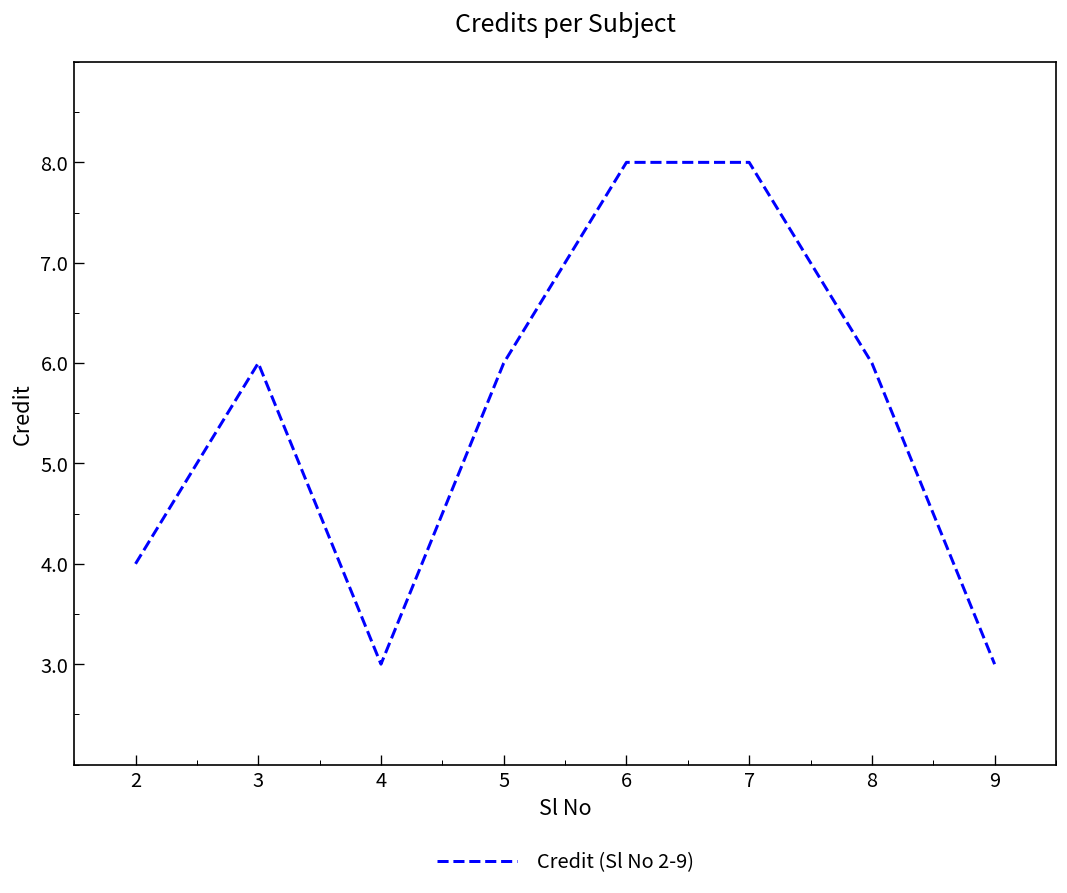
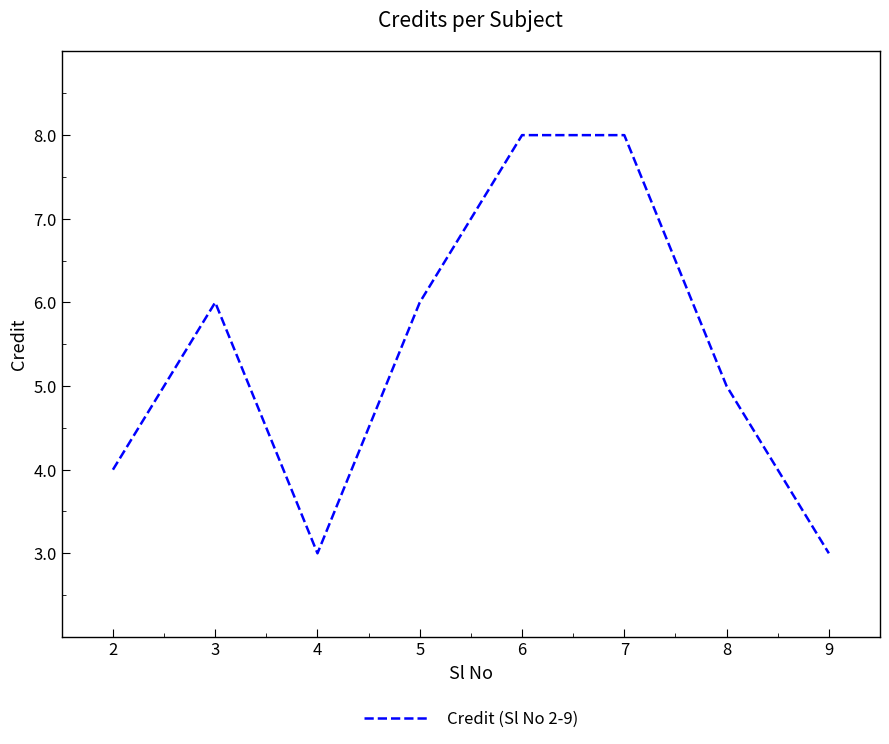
  {
    "2": 4,
    "3": 6,
    "4": 3,
    "5": 6,
    "6": 8,
    "7": 8,
-   "8": 6,
+   "8": 5,
    "9": 3
  }
